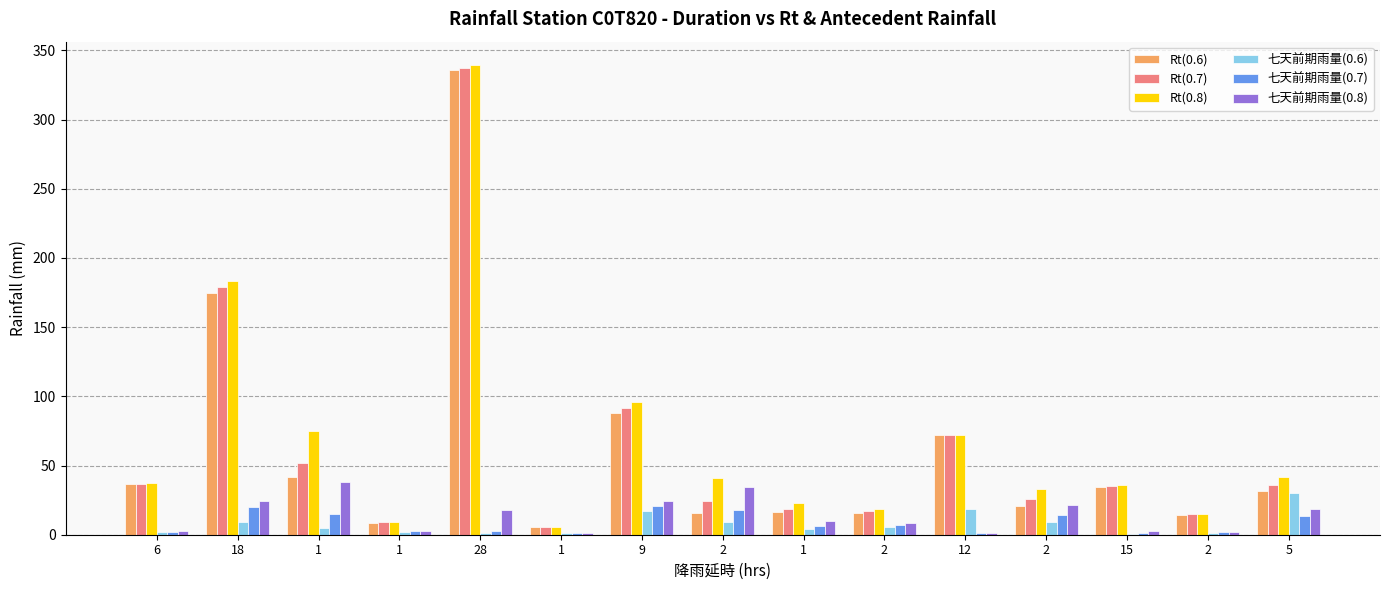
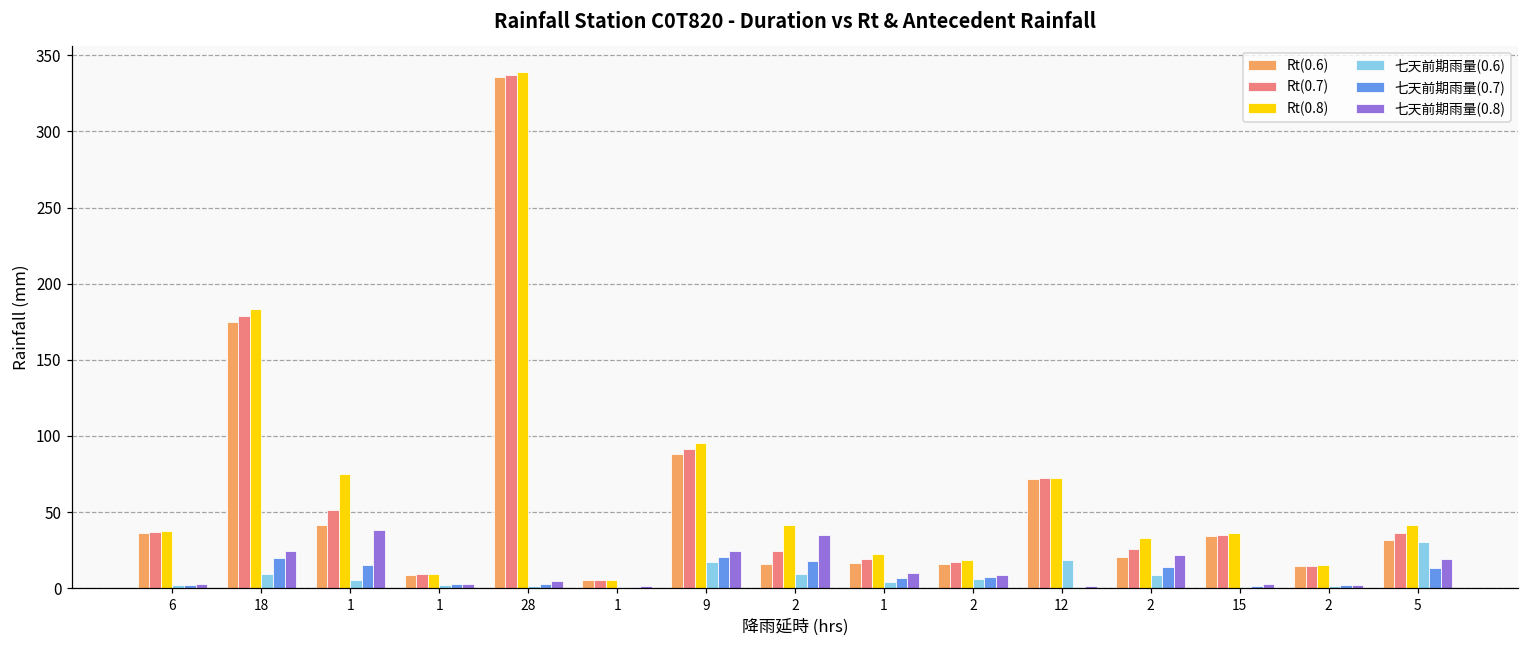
  {
    "Rt(0.8)": {
      "6": 37,
      "18": 183,
      "28": 339,
      "9": 96,
      "12": 72,
      "15": 36,
      "5": 41
    },
    "七天前期雨量(0.6)": {
      "6": 2,
      "18": 9,
      "9": 17,
      "12": 18,
      "5": 30
    },
    "七天前期雨量(0.7)": {
      "6": 2,
      "18": 20,
      "28": 3,
      "9": 21,
      "5": 14
    },
    "七天前期雨量(0.8)": {
      "6": 3,
      "18": 24,
-     "28": 18,
+     "28": 5,
      "9": 25,
      "15": 3,
      "5": 19
    }
  }
